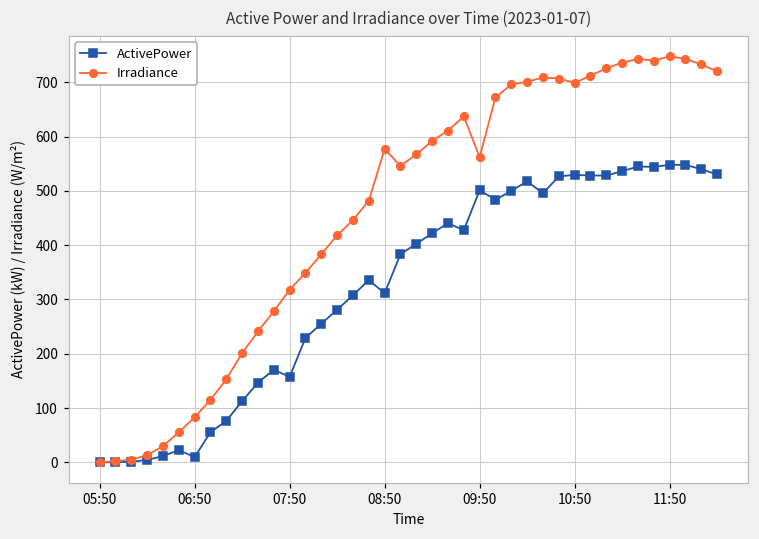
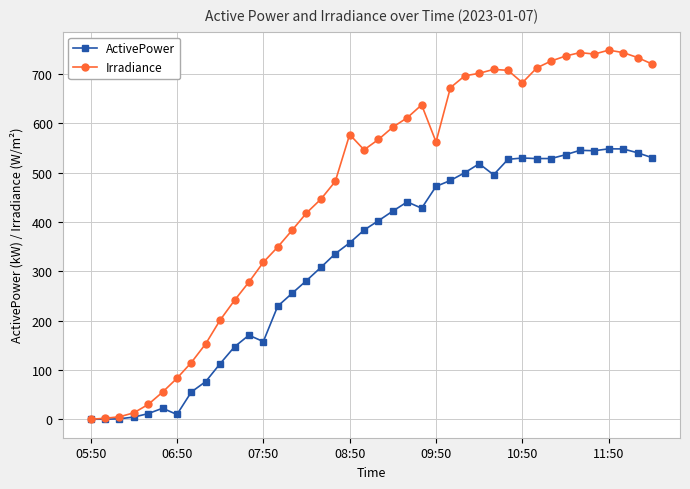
  {
    "ActivePower": {
      "06:50": 10,
      "07:50": 160,
-     "08:50": 310,
-     "09:50": 500,
+     "08:50": 360,
+     "09:50": 470,
      "10:50": 530,
      "11:50": 550
    },
    "Irradiance": {
      "06:50": 80,
      "07:50": 320,
      "08:50": 580,
      "09:50": 560,
-     "10:50": 700,
+     "10:50": 680,
      "11:50": 750
    }
  }
